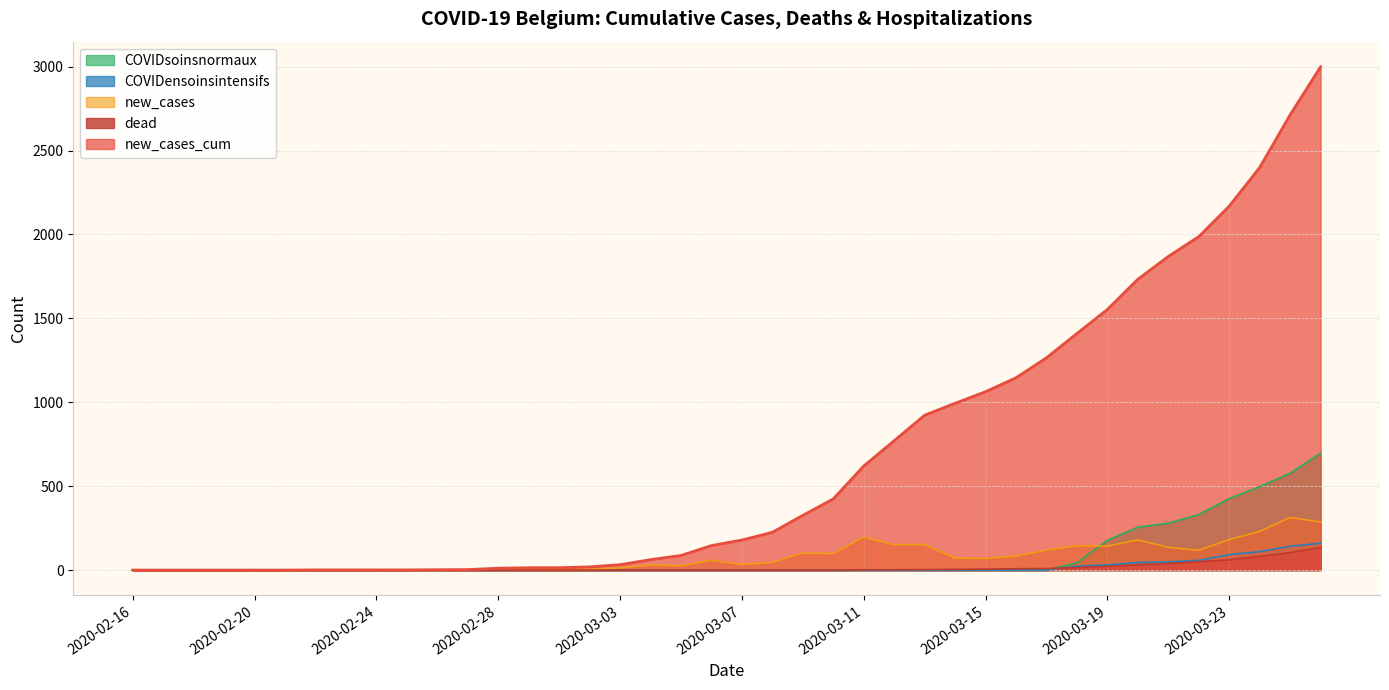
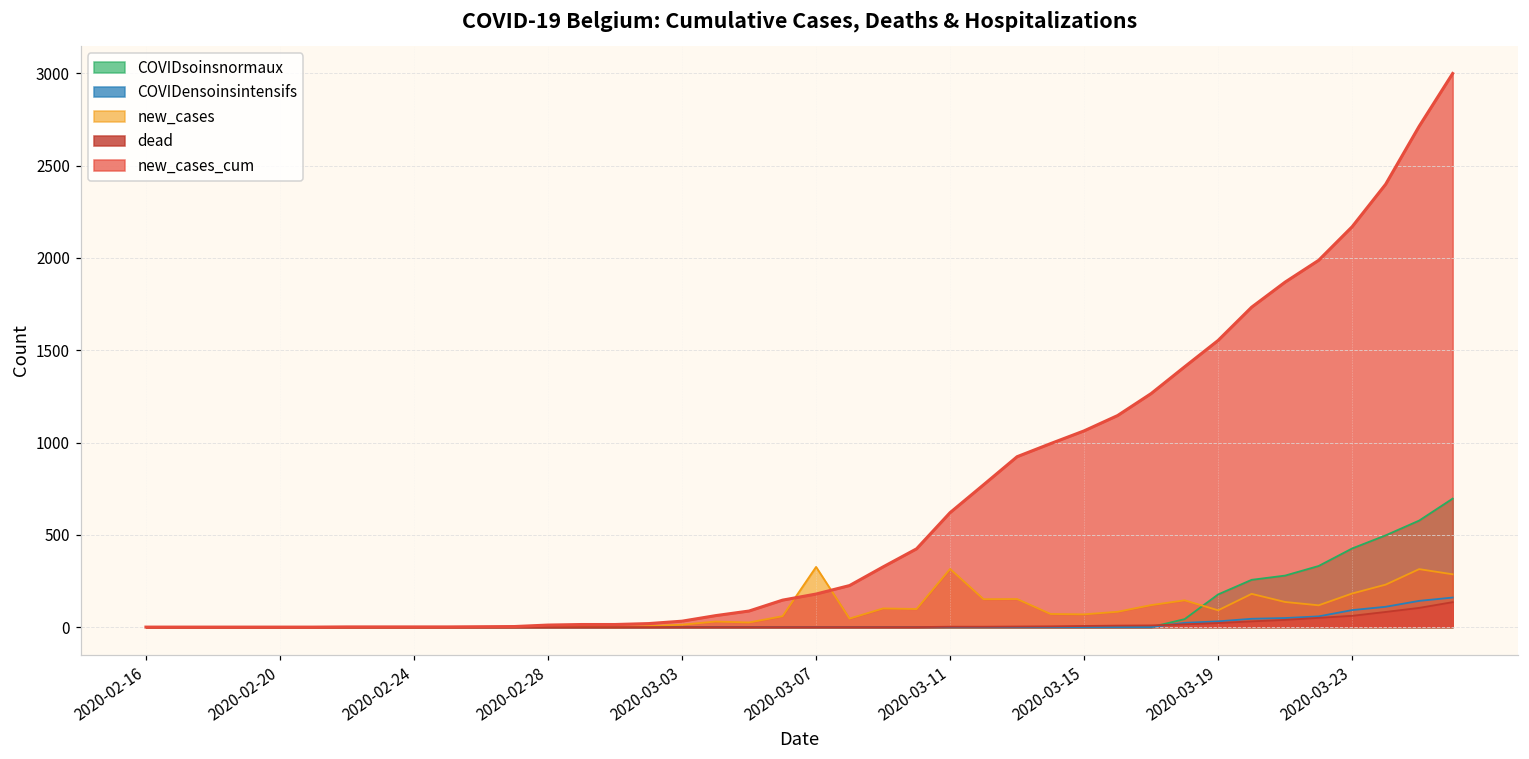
  {
    "COVIDsoinsnormaux": {
      "2020-03-19": 180,
      "2020-03-23": 430
    },
    "COVIDensoinsintensifs": {
      "2020-03-23": 90
    },
    "new_cases": {
-     "2020-03-07": 30,
-     "2020-03-11": 200,
+     "2020-03-07": 330,
+     "2020-03-11": 320,
      "2020-03-15": 70,
-     "2020-03-19": 140,
+     "2020-03-19": 90,
      "2020-03-23": 180
    }
  }
